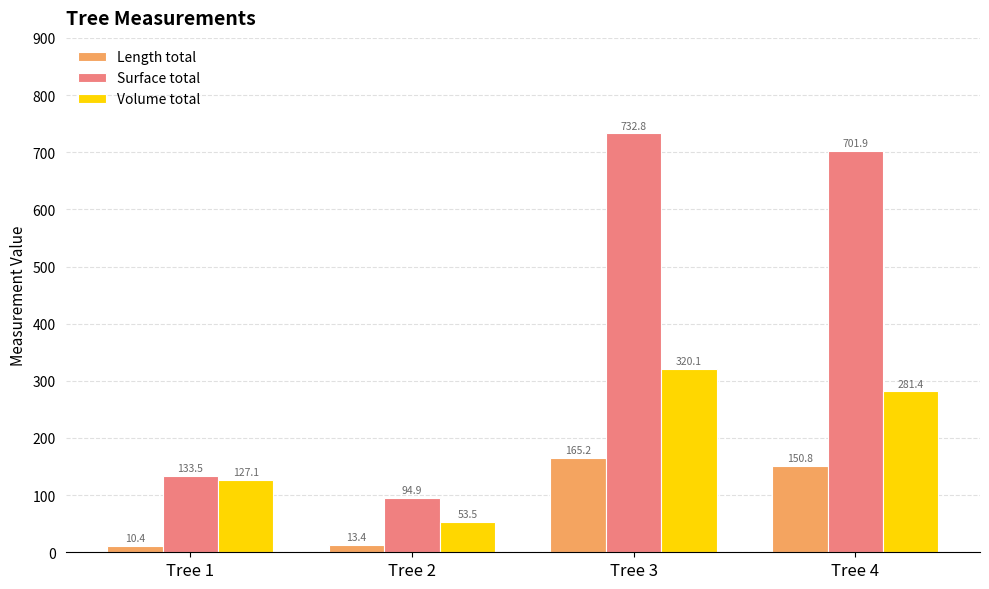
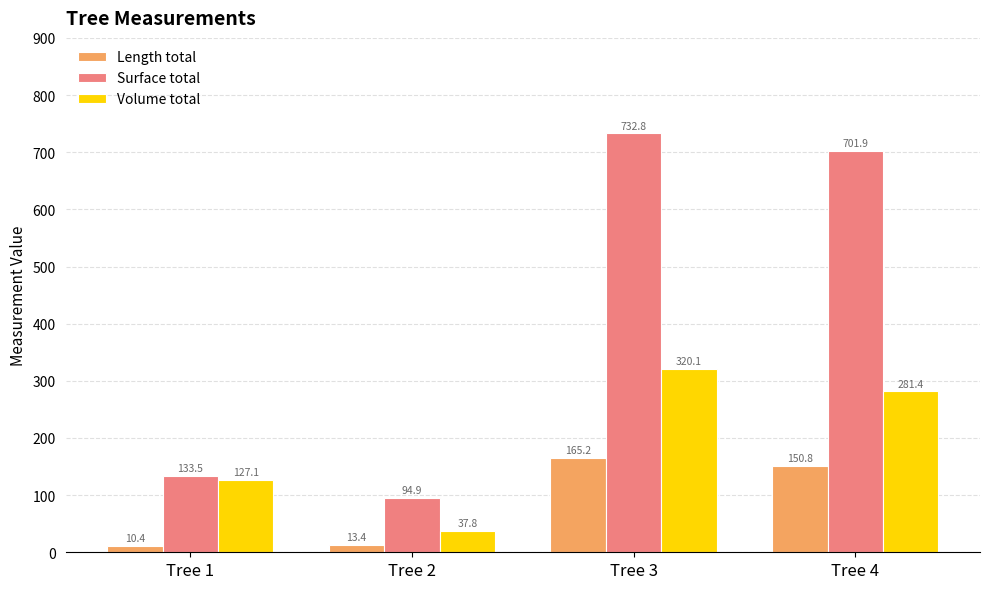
  {
    "Volume total": {
      "Tree 1": 127.1,
-     "Tree 2": 53.5,
+     "Tree 2": 37.8,
      "Tree 3": 320.1,
      "Tree 4": 281.4
    }
  }
